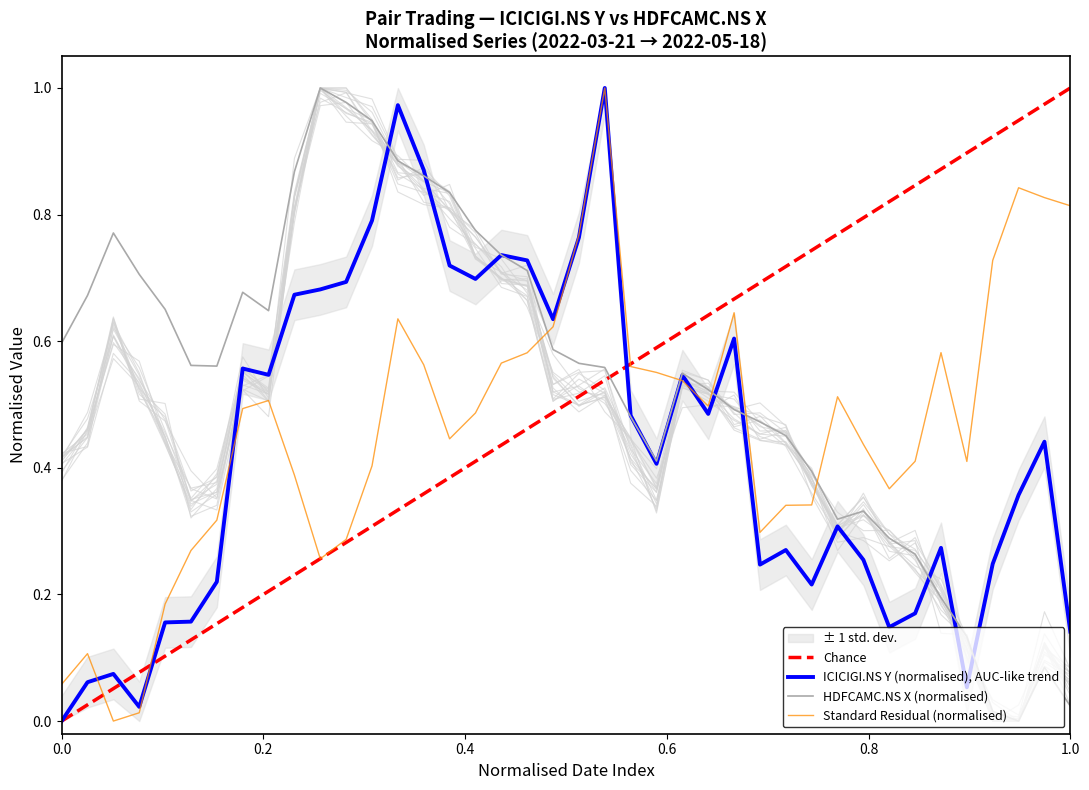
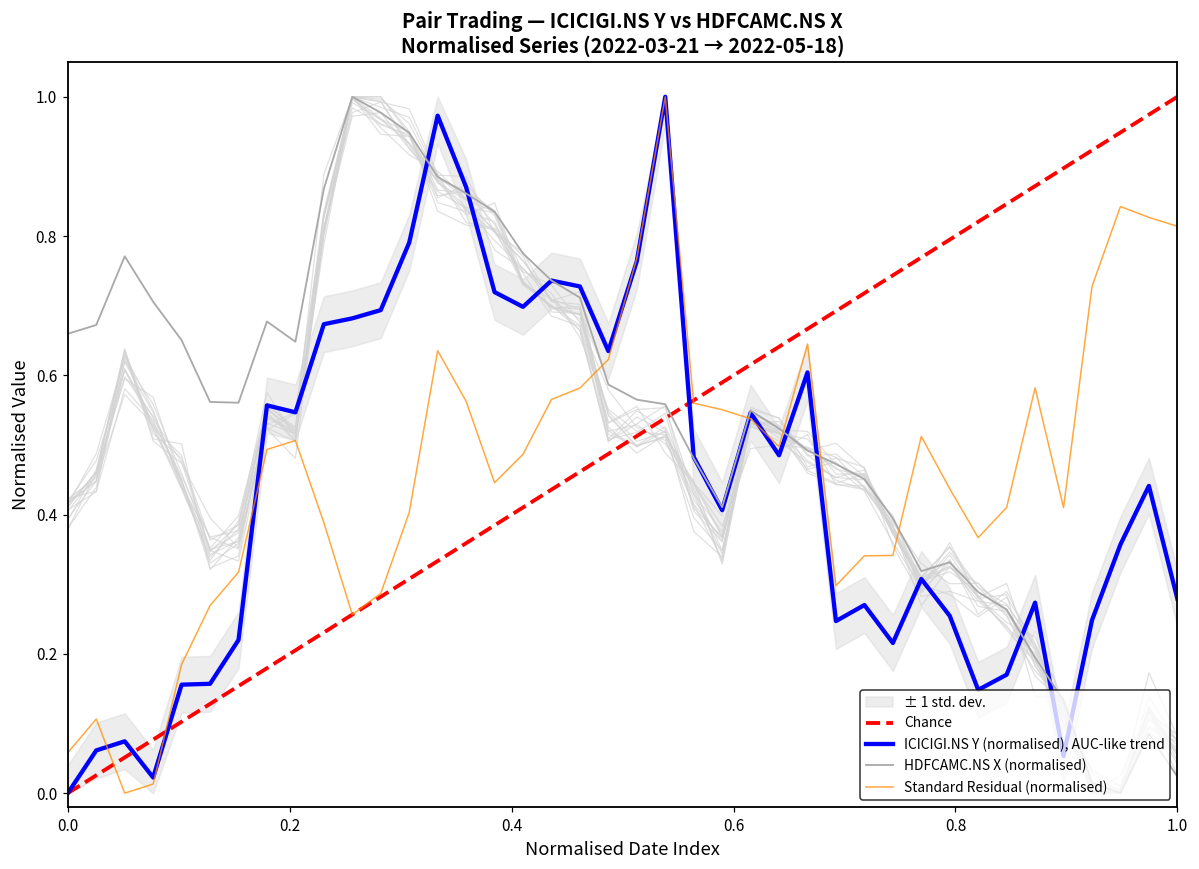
  {
    "Chance": {
      "1.0": 1.00
    },
    "ICICIGI.NS Y (normalised), AUC-like trend": {
-     "1.0": 0.14
+     "1.0": 0.28
    },
    "HDFCAMC.NS X (normalised)": {
-     "0.0": 0.60
+     "0.0": 0.66
    },
    "Standard Residual (normalised)": {
      "0.0": 0.06,
      "1.0": 0.81
    }
  }
